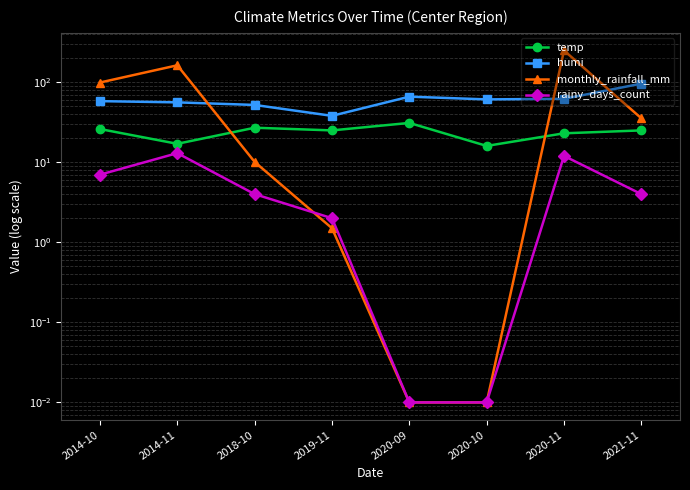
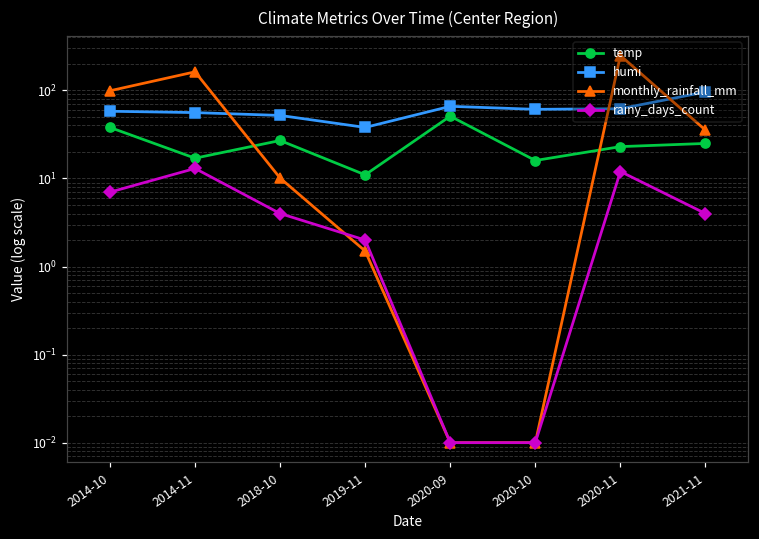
  {
    "temp": {
-     "2014-10": 26,
+     "2014-10": 40,
      "2014-11": 17,
      "2018-10": 27,
-     "2019-11": 25,
-     "2020-09": 31,
+     "2019-11": 11,
+     "2020-09": 50,
      "2020-10": 16,
      "2020-11": 23,
      "2021-11": 25
    },
    "humi": {
      "2014-10": 60,
      "2014-11": 60,
      "2018-10": 50,
      "2019-11": 40,
      "2020-09": 70,
      "2020-10": 60
    },
    "monthly_rainfall_mm": {
      "2014-10": 100,
      "2014-11": 160,
      "2018-10": 10,
      "2019-11": 1.5,
      "2021-11": 40
    },
    "rainy_days_count": {
      "2014-10": 7,
      "2014-11": 13,
      "2018-10": 4,
      "2019-11": 2,
      "2020-11": 12,
      "2021-11": 4
    }
  }
